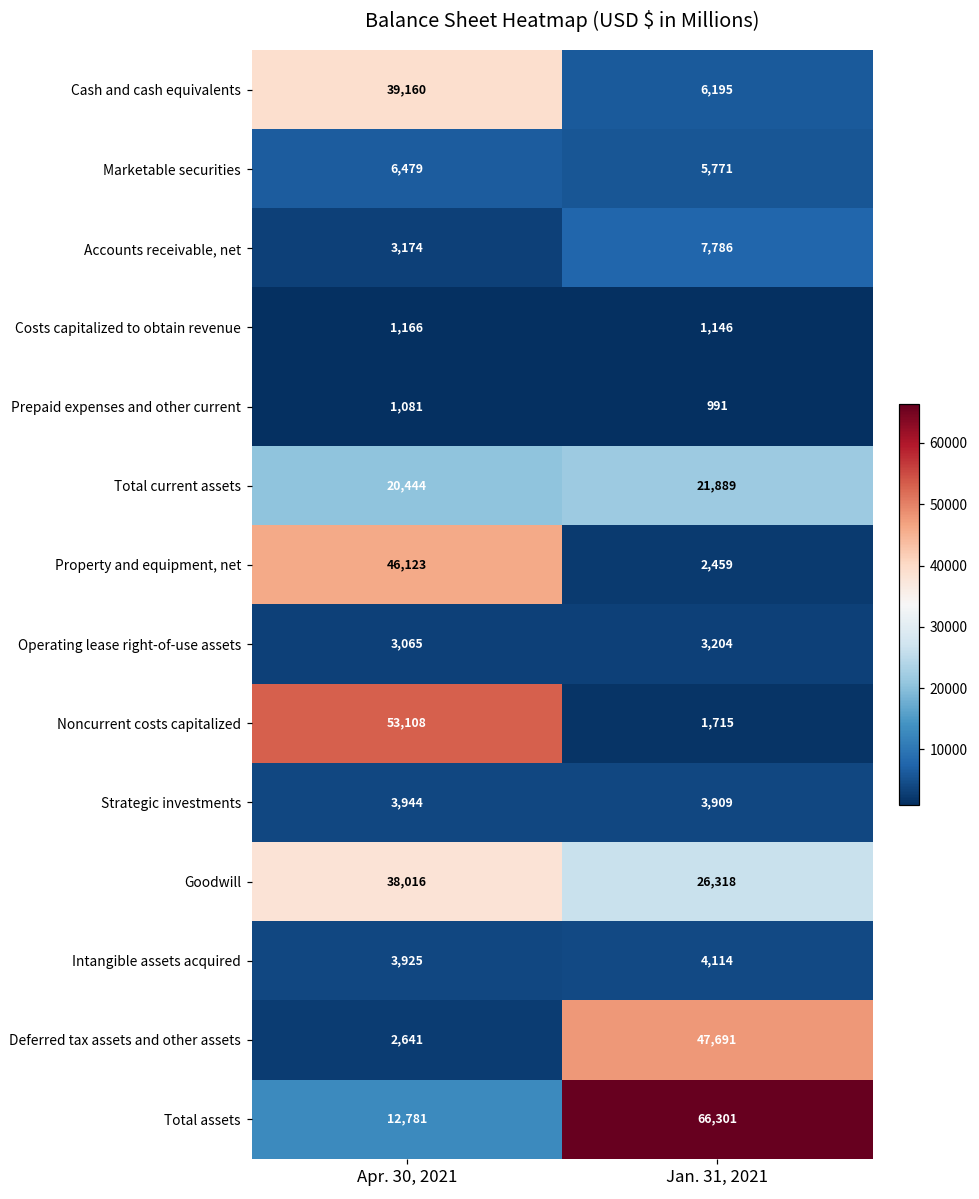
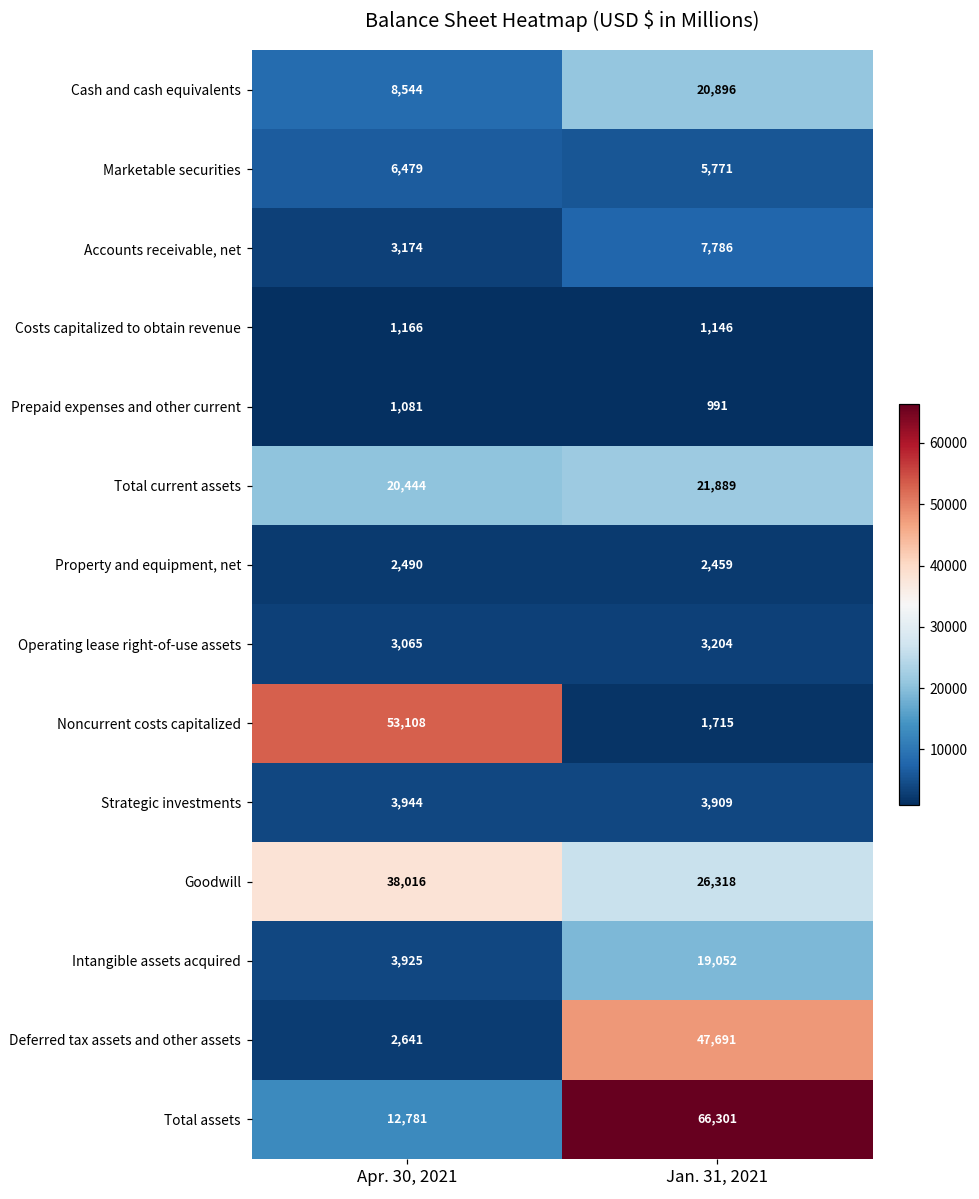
  {
    "Cash and cash equivalents": {
-     "Apr. 30, 2021": "39,160",
-     "Jan. 31, 2021": "6,195"
+     "Apr. 30, 2021": "8,544",
+     "Jan. 31, 2021": "20,896"
    },
    "Marketable securities": {
      "Apr. 30, 2021": "6,479",
      "Jan. 31, 2021": "5,771"
    },
    "Accounts receivable, net": {
      "Apr. 30, 2021": "3,174",
      "Jan. 31, 2021": "7,786"
    },
    "Costs capitalized to obtain revenue": {
      "Apr. 30, 2021": "1,166",
      "Jan. 31, 2021": "1,146"
    },
    "Prepaid expenses and other current": {
      "Apr. 30, 2021": "1,081",
      "Jan. 31, 2021": "991"
    },
    "Total current assets": {
      "Apr. 30, 2021": "20,444",
      "Jan. 31, 2021": "21,889"
    },
    "Property and equipment, net": {
-     "Apr. 30, 2021": "46,123",
+     "Apr. 30, 2021": "2,490",
      "Jan. 31, 2021": "2,459"
    },
    "Operating lease right-of-use assets": {
      "Apr. 30, 2021": "3,065",
      "Jan. 31, 2021": "3,204"
    },
    "Noncurrent costs capitalized": {
      "Apr. 30, 2021": "53,108",
      "Jan. 31, 2021": "1,715"
    },
    "Strategic investments": {
      "Apr. 30, 2021": "3,944",
      "Jan. 31, 2021": "3,909"
    },
    "Goodwill": {
      "Apr. 30, 2021": "38,016",
      "Jan. 31, 2021": "26,318"
    },
    "Intangible assets acquired": {
      "Apr. 30, 2021": "3,925",
-     "Jan. 31, 2021": "4,114"
+     "Jan. 31, 2021": "19,052"
    },
    "Deferred tax assets and other assets": {
      "Apr. 30, 2021": "2,641",
      "Jan. 31, 2021": "47,691"
    },
    "Total assets": {
      "Apr. 30, 2021": "12,781",
      "Jan. 31, 2021": "66,301"
    }
  }
